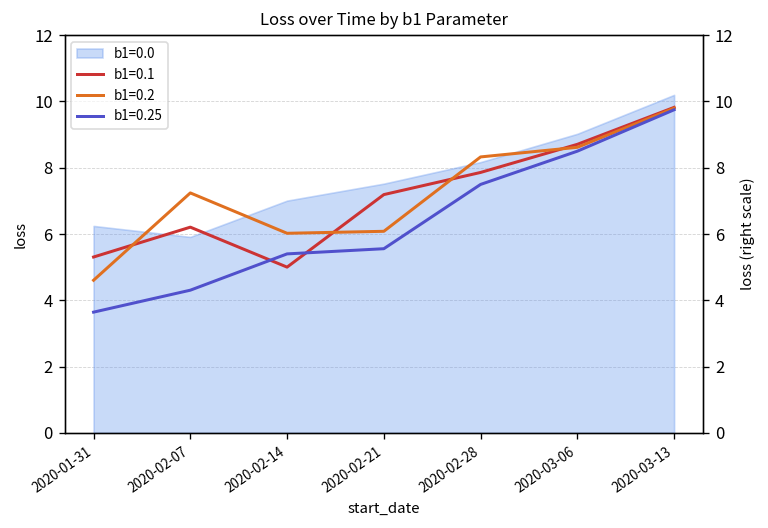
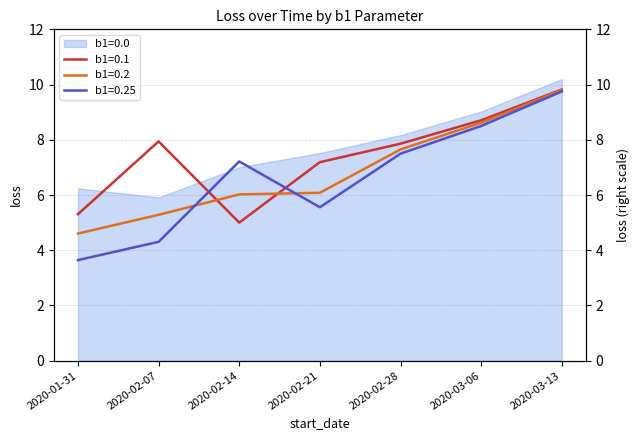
  {
    "b1=0.1": {
      "2020-01-31": 5.3,
-     "2020-02-07": 6.2,
+     "2020-02-07": 7.9,
      "2020-02-14": 5.0,
      "2020-02-21": 7.2,
      "2020-02-28": 7.9
    },
    "b1=0.0": {
      "2020-01-31": 6.2,
      "2020-02-07": 5.9,
      "2020-02-14": 7.0,
      "2020-02-21": 7.5,
      "2020-02-28": 8.2,
      "2020-03-06": 9.0,
      "2020-03-13": 10.2
    },
    "b1=0.2": {
      "2020-01-31": 4.6,
-     "2020-02-07": 7.2,
+     "2020-02-07": 5.3,
      "2020-02-14": 6.0,
      "2020-02-21": 6.1,
-     "2020-02-28": 8.3
+     "2020-02-28": 7.7
    },
    "b1=0.25": {
      "2020-01-31": 3.6,
      "2020-02-07": 4.3,
-     "2020-02-14": 5.4,
+     "2020-02-14": 7.2,
      "2020-02-21": 5.6,
      "2020-02-28": 7.5,
      "2020-03-06": 8.5
    }
  }
